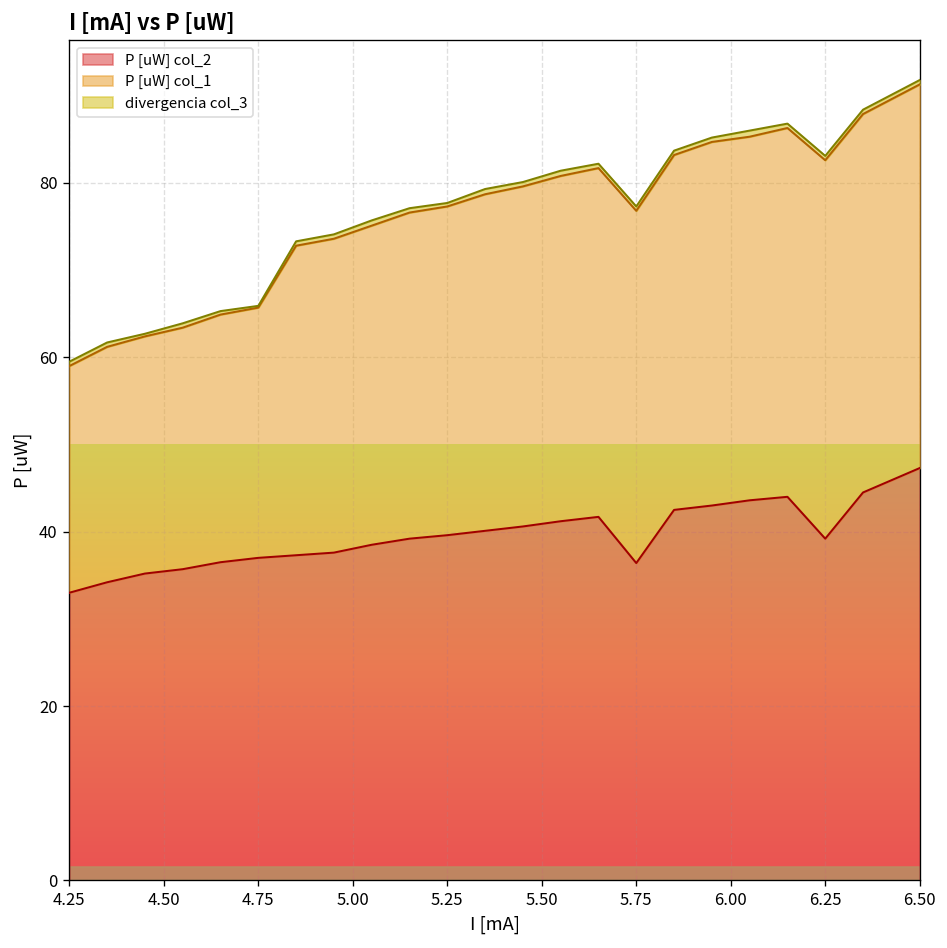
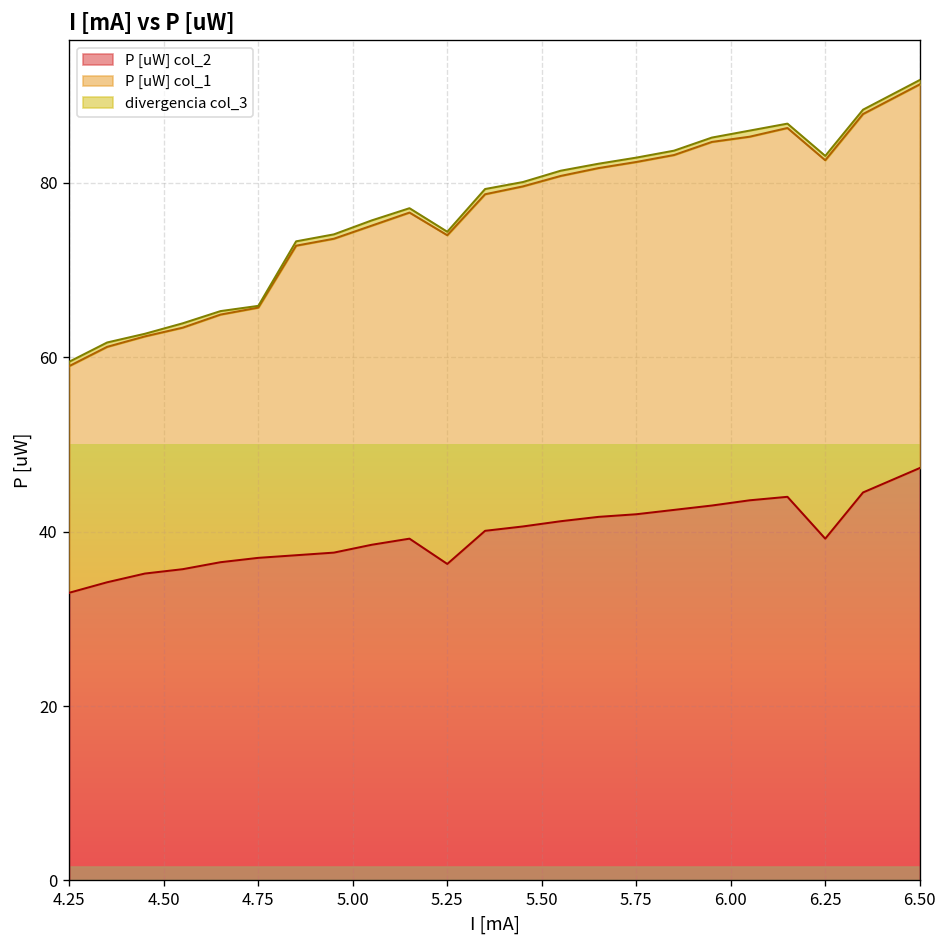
  {
    "P [uW] col_2": {
      "4.25": 33,
      "4.75": 37,
-     "5.25": 40,
-     "5.75": 36,
+     "5.25": 36,
+     "5.75": 42,
      "6.25": 39,
      "6.50": 47
    }
  }
